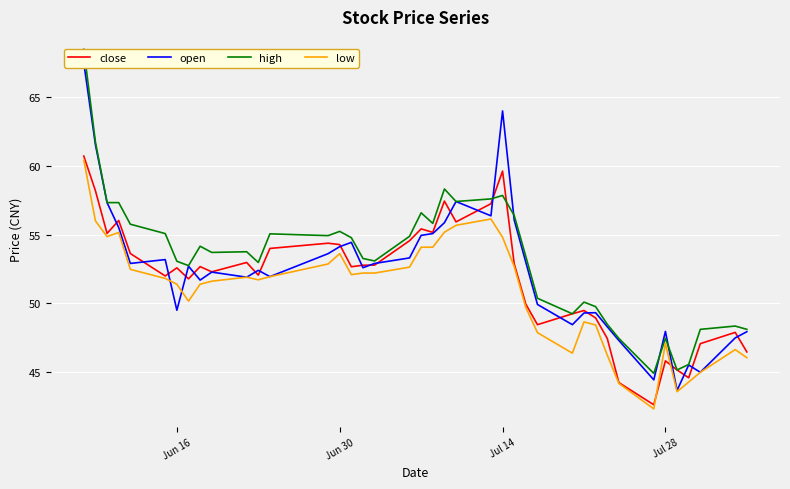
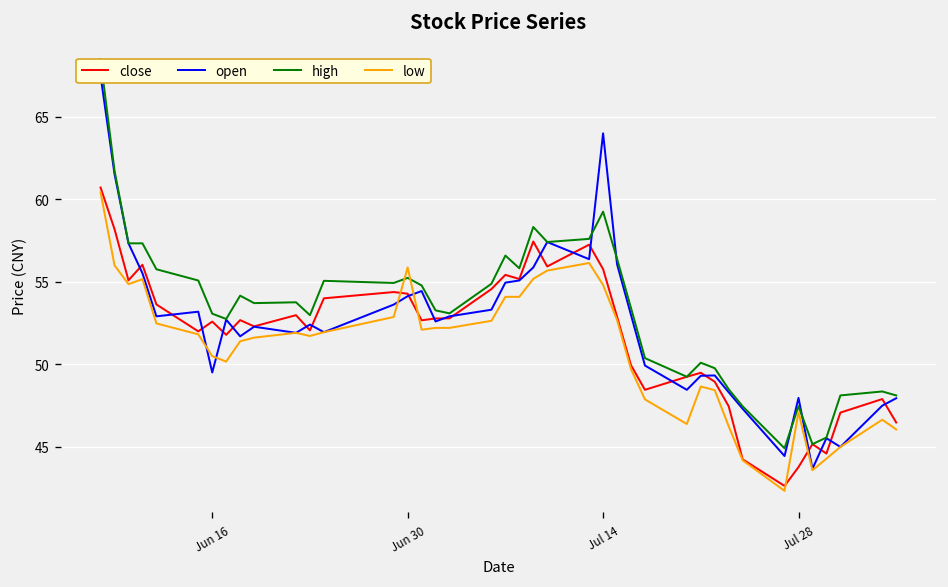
  {
    "close": {
      "Jun 16": 52.6,
-     "Jul 14": 59.6,
-     "Jul 28": 45.8
+     "Jul 14": 55.8,
+     "Jul 28": 43.8
    },
    "open": {
      "Jun 16": 49.5,
      "Jul 14": 64.0,
      "Jul 28": 48.0
    },
    "high": {
      "Jun 16": 53.1,
      "Jun 30": 55.2,
-     "Jul 14": 57.9,
+     "Jul 14": 59.3,
      "Jul 28": 47.5
    },
    "low": {
-     "Jun 16": 51.4,
-     "Jun 30": 53.6,
+     "Jun 16": 50.5,
+     "Jun 30": 55.9,
      "Jul 14": 54.8,
      "Jul 28": 47.1
    }
  }
